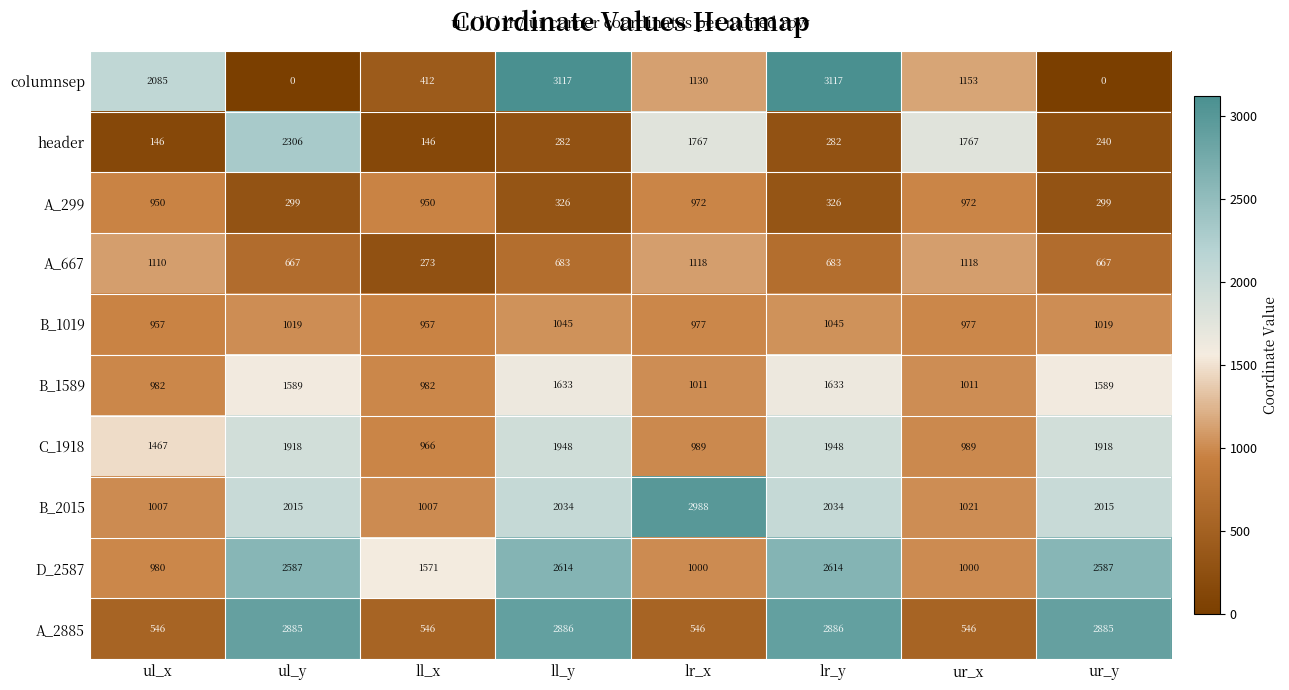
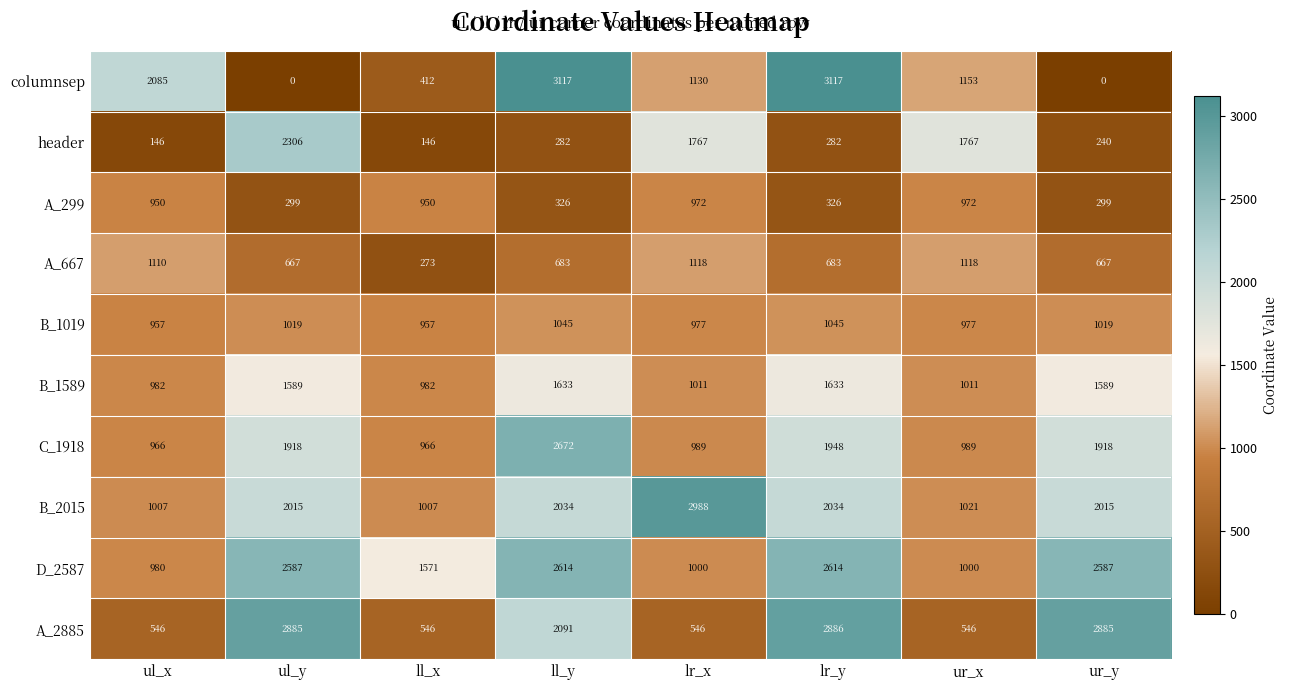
  {
    "columnsep": {
      "ul_x": 2085,
      "ul_y": 0,
      "ll_x": 412,
      "ll_y": 3117,
      "lr_x": 1130,
      "lr_y": 3117,
      "ur_x": 1153,
      "ur_y": 0
    },
    "header": {
      "ul_x": 146,
      "ul_y": 2306,
      "ll_x": 146,
      "ll_y": 282,
      "lr_x": 1767,
      "lr_y": 282,
      "ur_x": 1767,
      "ur_y": 240
    },
    "A_299": {
      "ul_x": 950,
      "ul_y": 299,
      "ll_x": 950,
      "ll_y": 326,
      "lr_x": 972,
      "lr_y": 326,
      "ur_x": 972,
      "ur_y": 299
    },
    "A_667": {
      "ul_x": 1110,
      "ul_y": 667,
      "ll_x": 273,
      "ll_y": 683,
      "lr_x": 1118,
      "lr_y": 683,
      "ur_x": 1118,
      "ur_y": 667
    },
    "B_1019": {
      "ul_x": 957,
      "ul_y": 1019,
      "ll_x": 957,
      "ll_y": 1045,
      "lr_x": 977,
      "lr_y": 1045,
      "ur_x": 977,
      "ur_y": 1019
    },
    "B_1589": {
      "ul_x": 982,
      "ul_y": 1589,
      "ll_x": 982,
      "ll_y": 1633,
      "lr_x": 1011,
      "lr_y": 1633,
      "ur_x": 1011,
      "ur_y": 1589
    },
    "C_1918": {
-     "ul_x": 1467,
+     "ul_x": 966,
      "ul_y": 1918,
      "ll_x": 966,
-     "ll_y": 1948,
+     "ll_y": 2672,
      "lr_x": 989,
      "lr_y": 1948,
      "ur_x": 989,
      "ur_y": 1918
    },
    "B_2015": {
      "ul_x": 1007,
      "ul_y": 2015,
      "ll_x": 1007,
      "ll_y": 2034,
      "lr_x": 2988,
      "lr_y": 2034,
      "ur_x": 1021,
      "ur_y": 2015
    },
    "D_2587": {
      "ul_x": 980,
      "ul_y": 2587,
      "ll_x": 1571,
      "ll_y": 2614,
      "lr_x": 1000,
      "lr_y": 2614,
      "ur_x": 1000,
      "ur_y": 2587
    },
    "A_2885": {
      "ul_x": 546,
      "ul_y": 2885,
      "ll_x": 546,
-     "ll_y": 2886,
+     "ll_y": 2091,
      "lr_x": 546,
      "lr_y": 2886,
      "ur_x": 546,
      "ur_y": 2885
    }
  }
